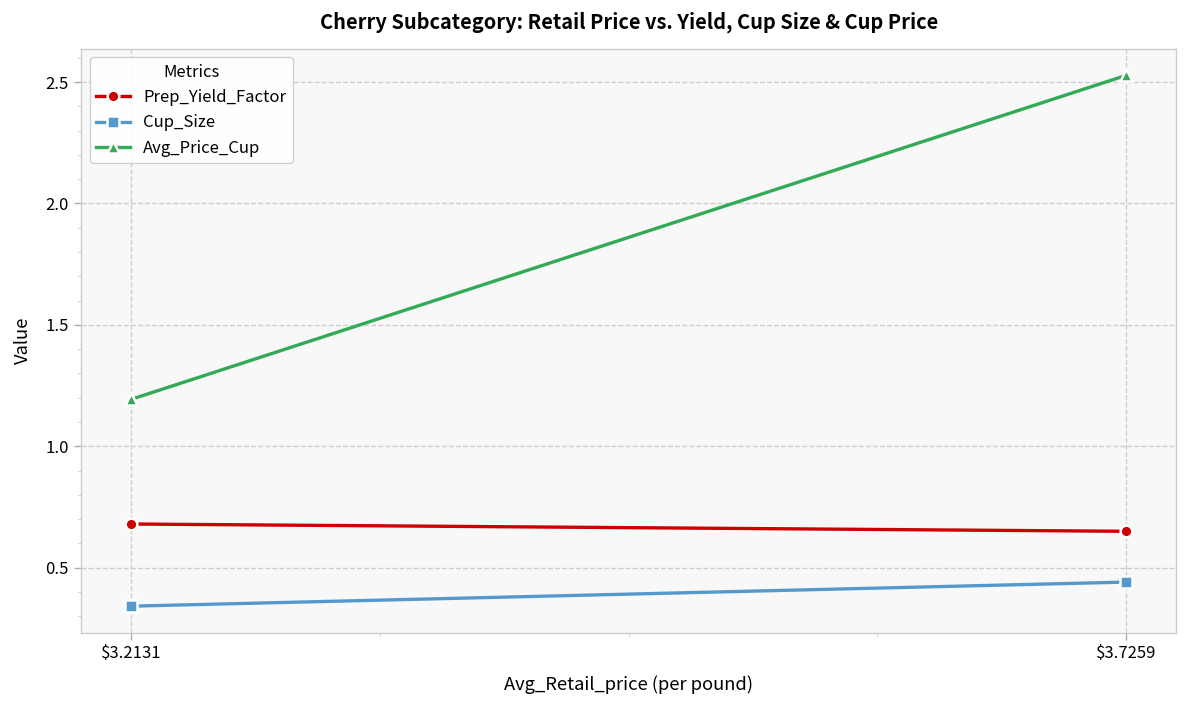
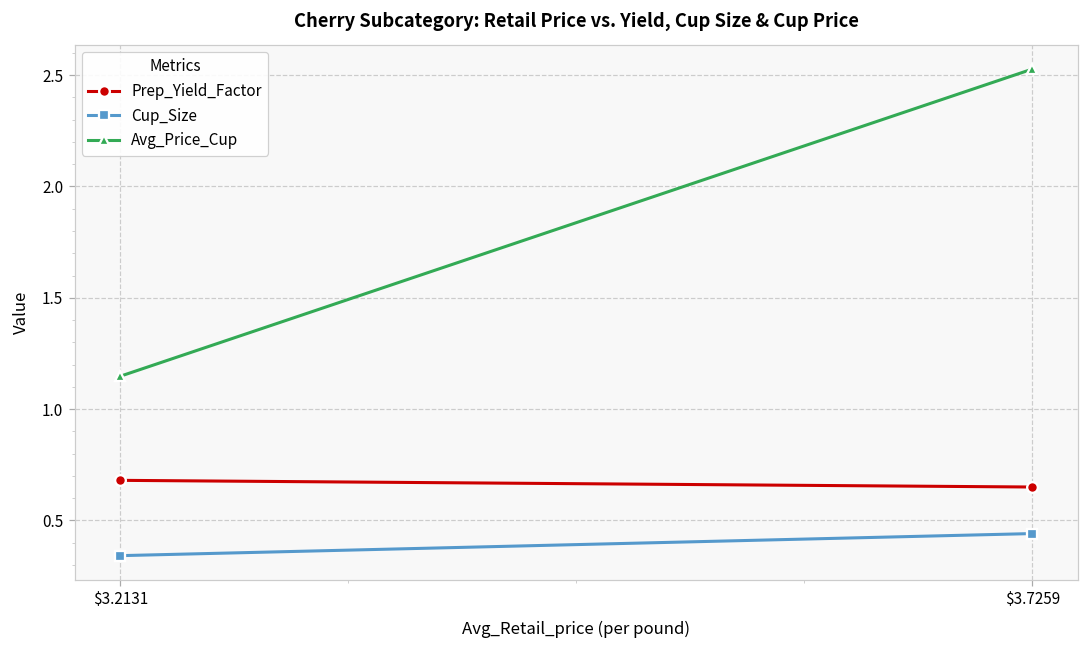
  {
    "Prep_Yield_Factor": {
      "$3.2131": 0.68,
      "$3.7259": 0.65
    },
    "Cup_Size": {
      "$3.2131": 0.34,
      "$3.7259": 0.44
    },
    "Avg_Price_Cup": {
-     "$3.2131": 1.19,
+     "$3.2131": 1.15,
      "$3.7259": 2.53
    }
  }
